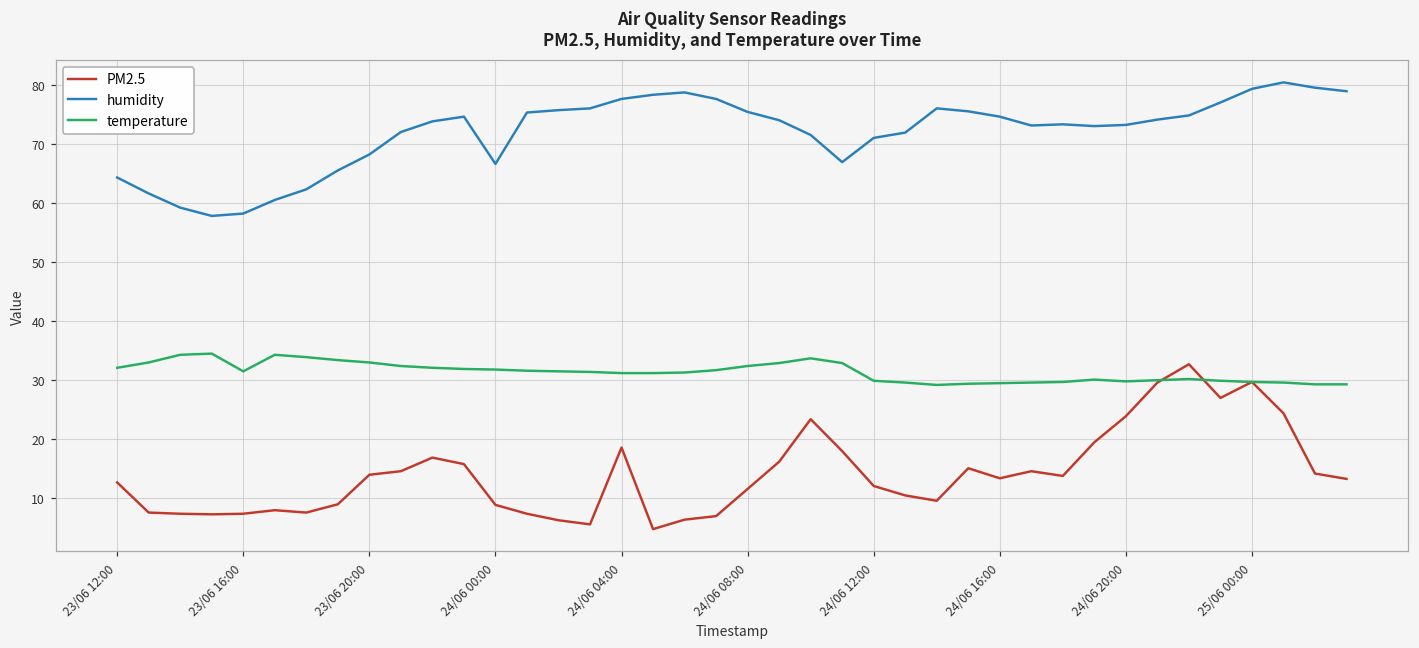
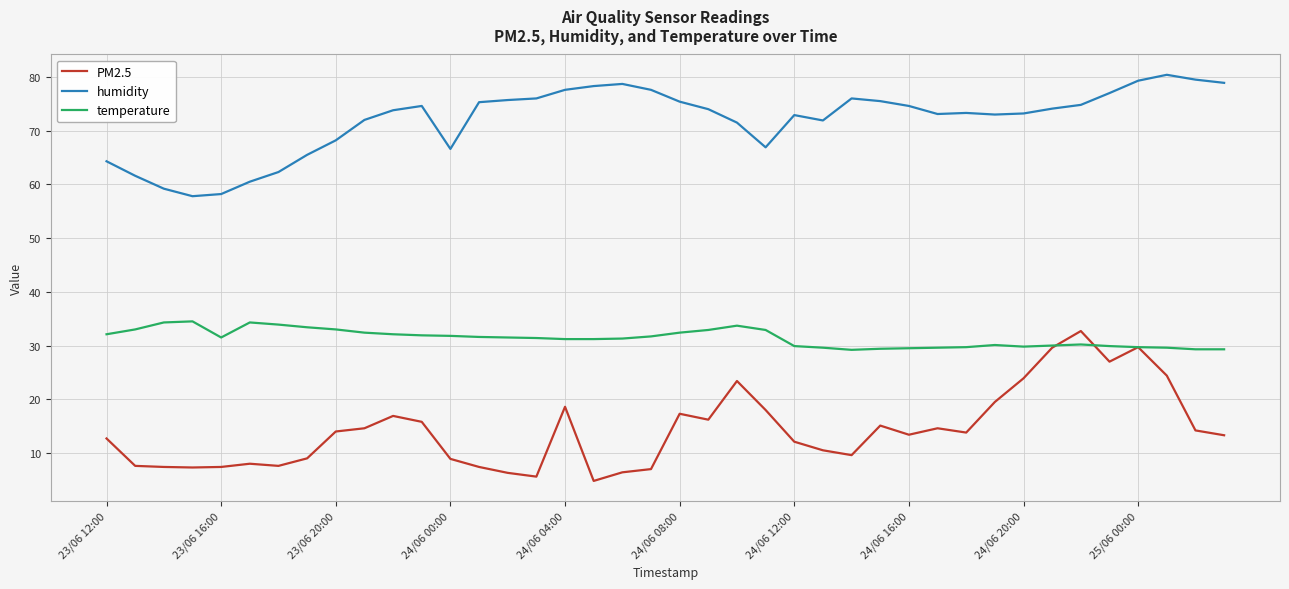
  {
    "PM2.5": {
      "23/06 12:00": 13,
      "23/06 16:00": 7,
      "23/06 20:00": 14,
      "24/06 00:00": 9,
      "24/06 04:00": 19,
-     "24/06 08:00": 12,
+     "24/06 08:00": 17,
      "24/06 12:00": 12,
      "24/06 16:00": 13,
      "24/06 20:00": 24
    },
    "humidity": {
      "23/06 12:00": 64,
      "23/06 16:00": 58,
      "23/06 20:00": 68,
      "24/06 00:00": 67,
      "24/06 04:00": 78,
      "24/06 08:00": 75,
-     "24/06 12:00": 71,
+     "24/06 12:00": 73,
      "24/06 16:00": 75,
      "24/06 20:00": 73,
      "25/06 00:00": 79
    },
    "temperature": {
      "23/06 12:00": 32,
      "23/06 16:00": 32,
      "23/06 20:00": 33,
      "24/06 00:00": 32,
      "24/06 04:00": 31,
      "24/06 08:00": 32,
      "24/06 12:00": 30,
      "24/06 16:00": 30,
      "24/06 20:00": 30
    }
  }
